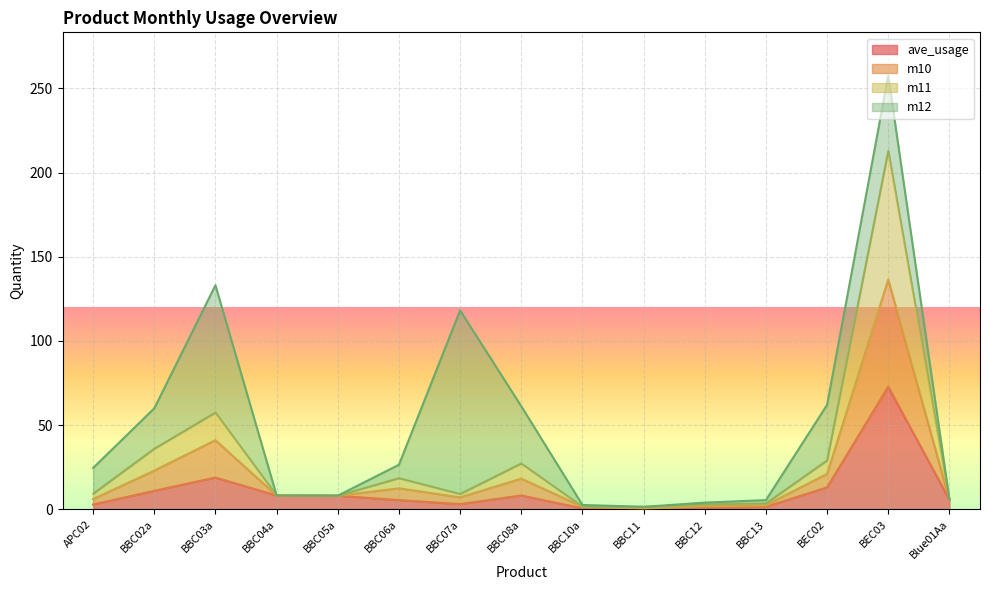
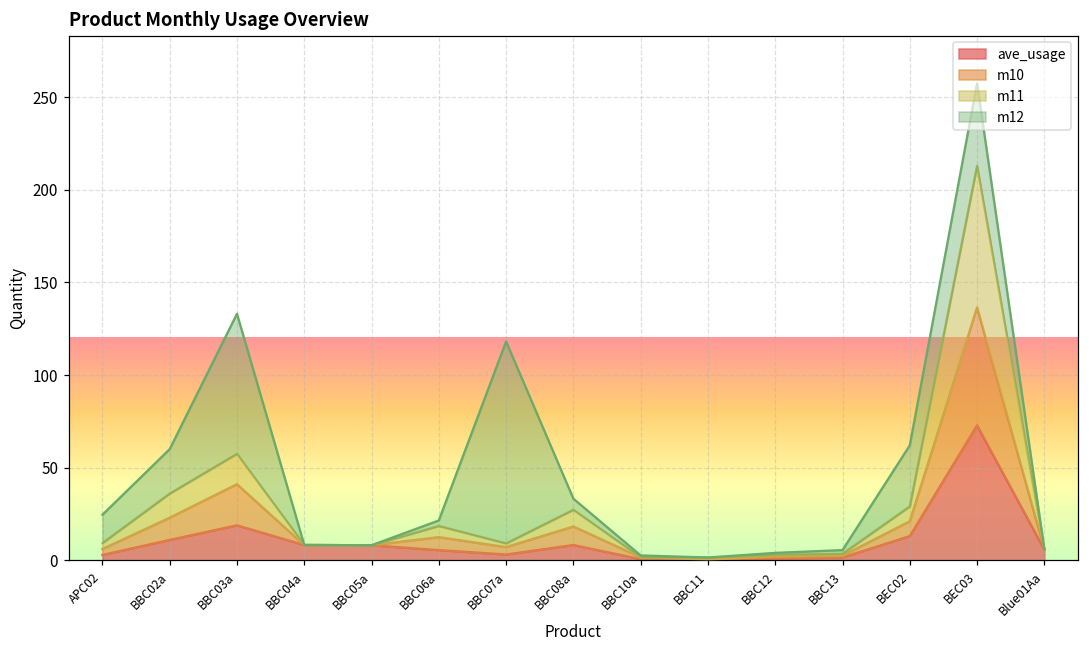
  {
    "m12": {
      "APC02": 15,
      "BBC02a": 24,
      "BBC03a": 76,
-     "BBC06a": 8,
+     "BBC06a": 3,
      "BBC07a": 109,
-     "BBC08a": 34,
+     "BBC08a": 6,
      "BBC13": 2,
      "BEC02": 33
    }
  }
